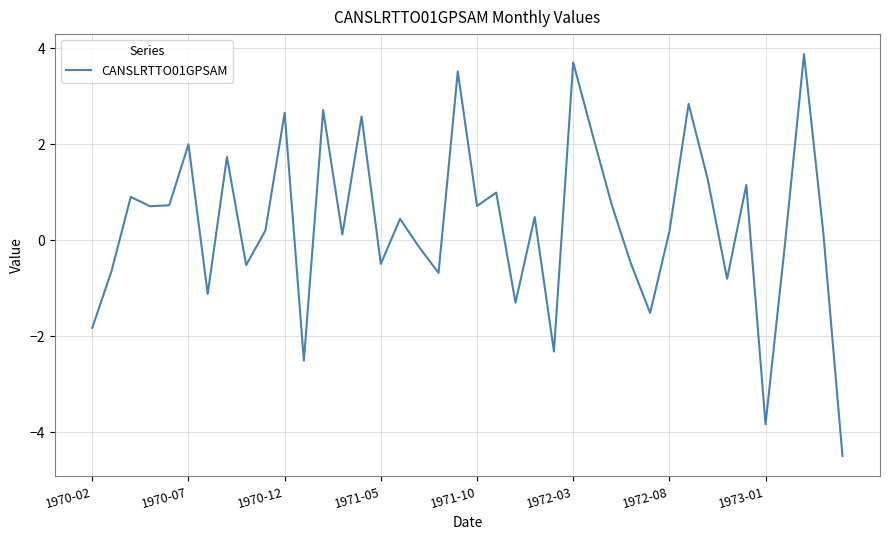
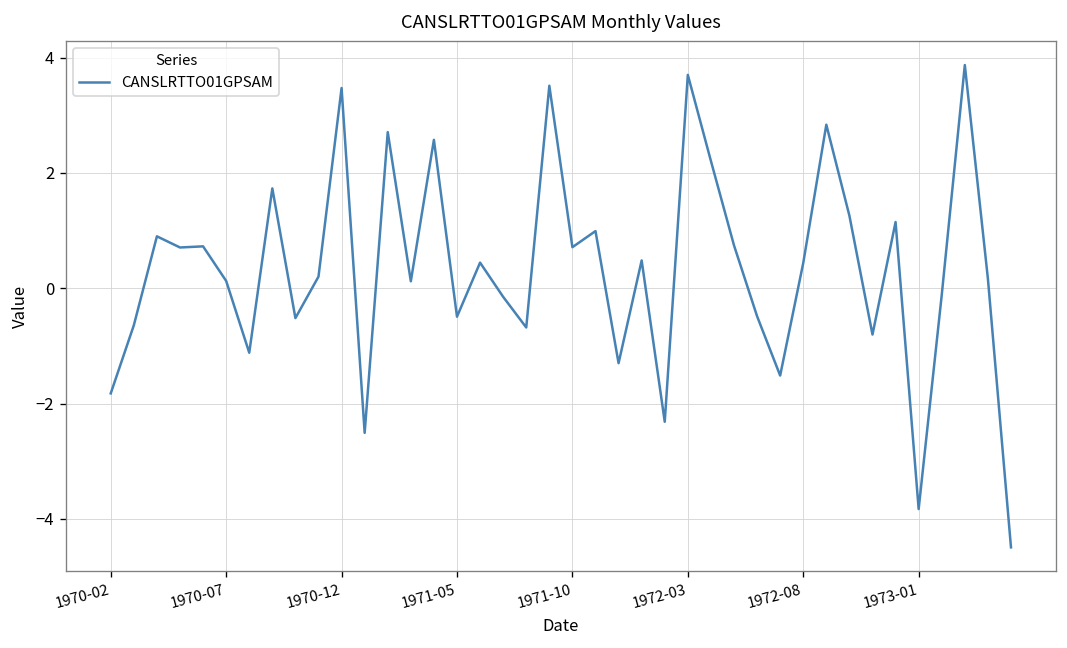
  {
    "1970-02": -1.8,
-   "1970-07": 2.0,
-   "1970-12": 2.7,
+   "1970-07": 0.1,
+   "1970-12": 3.5,
    "1971-05": -0.5,
    "1971-10": 0.7,
    "1972-03": 3.7,
-   "1972-08": 0.2,
+   "1972-08": 0.4,
    "1973-01": -3.8
  }
